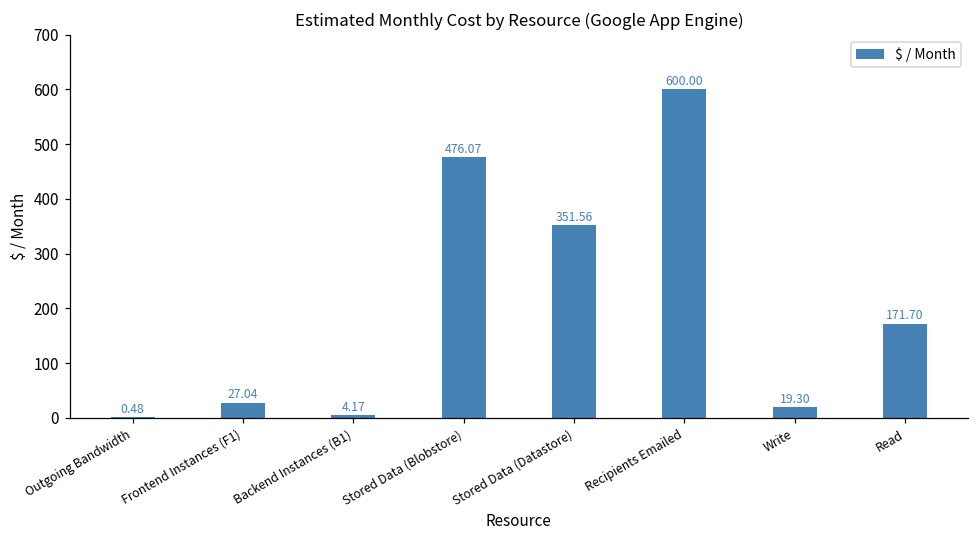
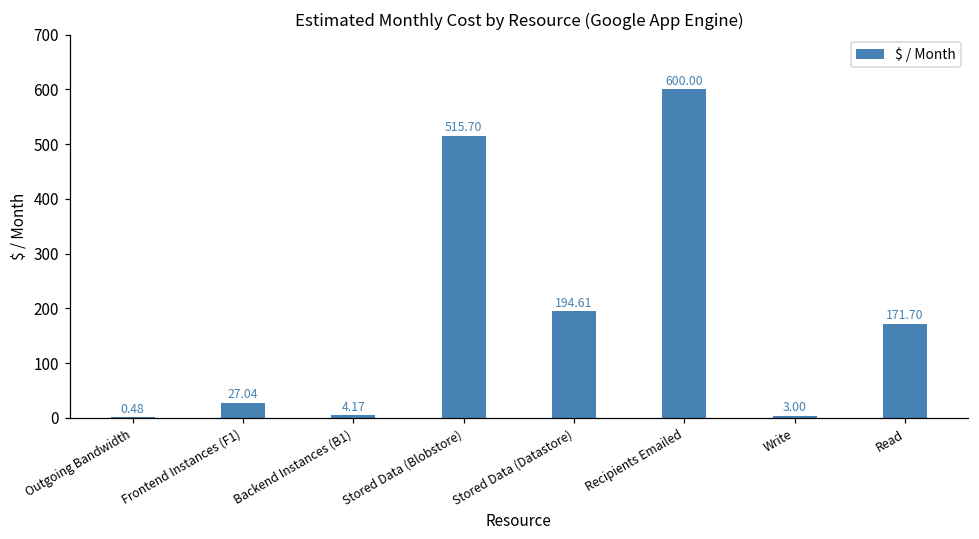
  {
    "Outgoing Bandwidth": 0.48,
    "Frontend Instances (F1)": 27.04,
    "Backend Instances (B1)": 4.17,
-   "Stored Data (Blobstore)": 476.07,
-   "Stored Data (Datastore)": 351.56,
+   "Stored Data (Blobstore)": 515.70,
+   "Stored Data (Datastore)": 194.61,
    "Recipients Emailed": 600.00,
-   "Write": 19.30,
+   "Write": 3.00,
    "Read": 171.70
  }
